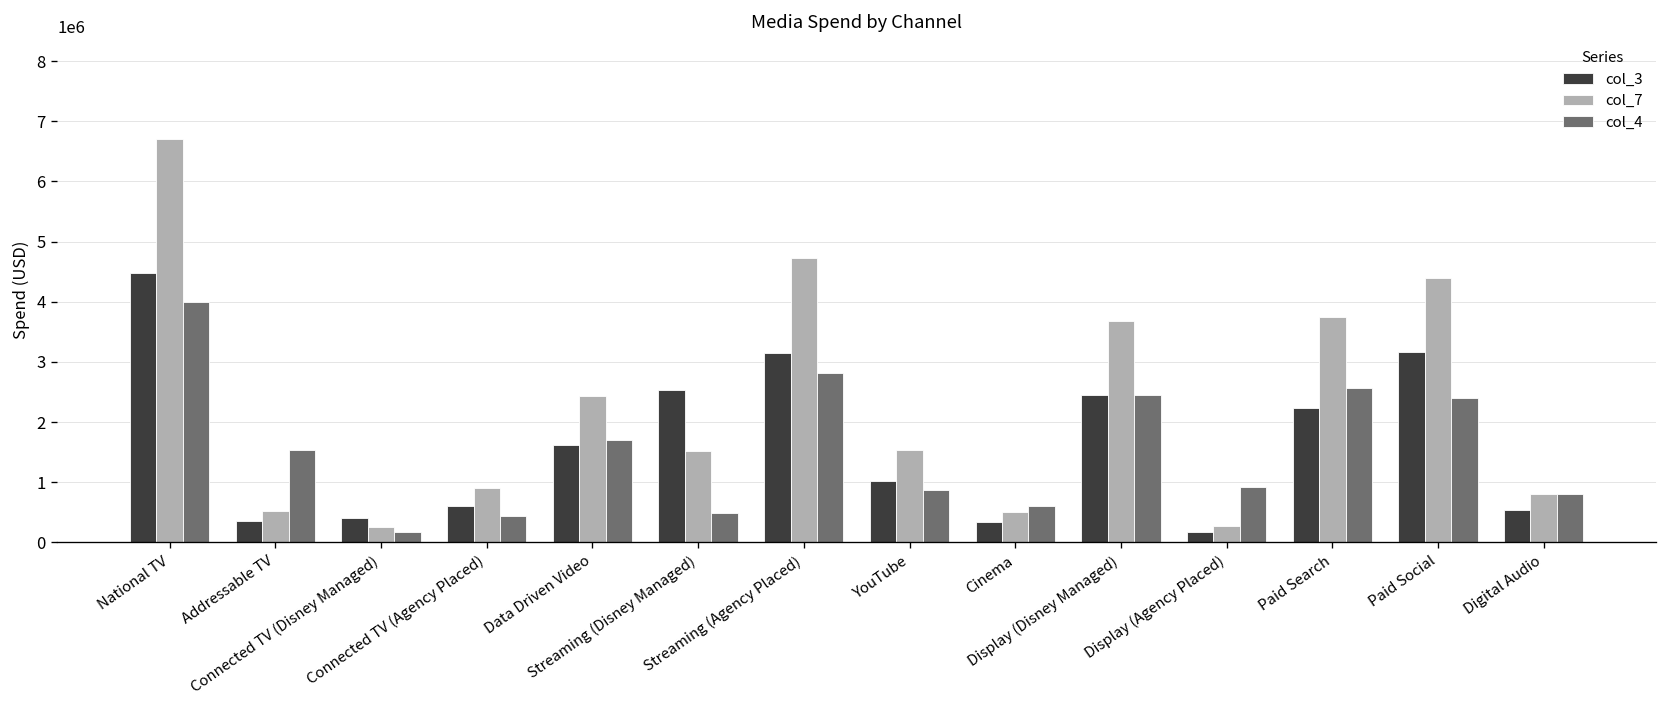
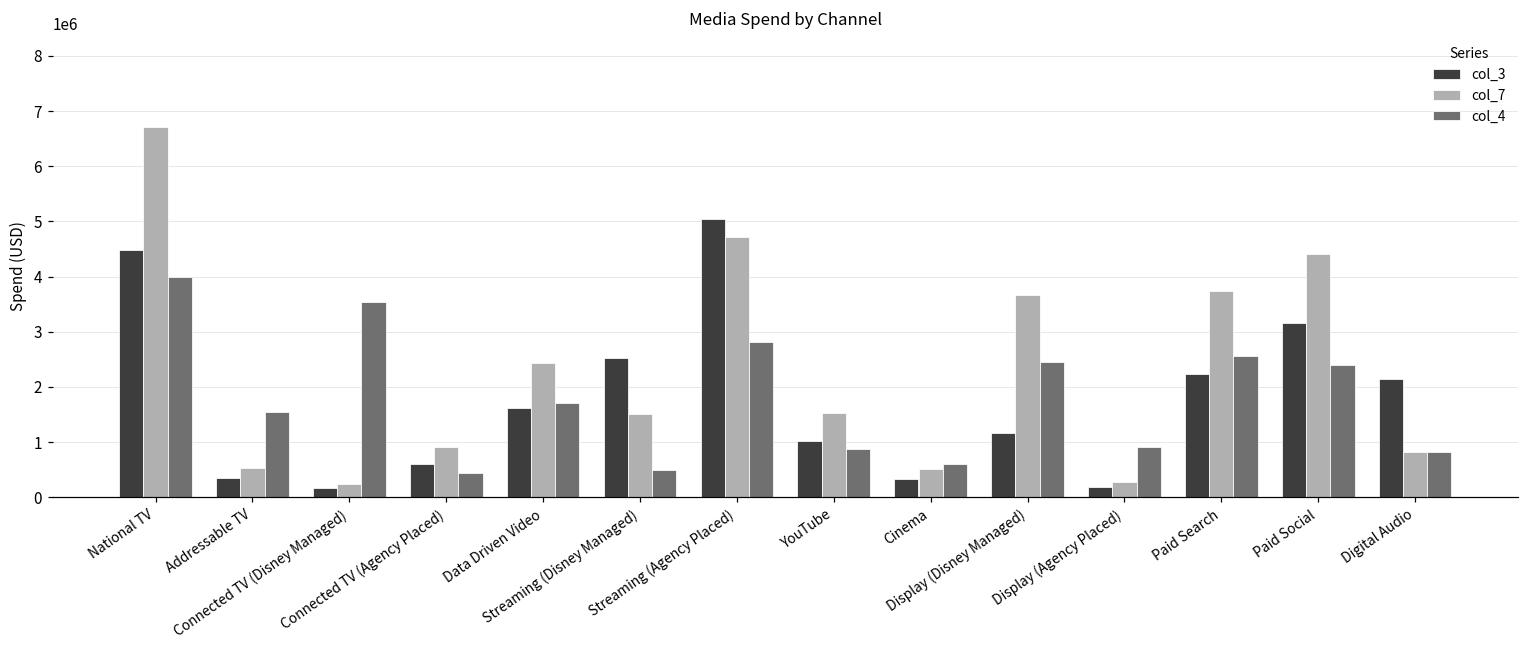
  {
    "col_3": {
      "National TV": 4500000,
      "Addressable TV": 400000,
-     "Connected TV (Disney Managed)": 400000,
+     "Connected TV (Disney Managed)": 200000,
      "Connected TV (Agency Placed)": 600000,
      "Data Driven Video": 1600000,
      "Streaming (Disney Managed)": 2500000,
-     "Streaming (Agency Placed)": 3100000,
+     "Streaming (Agency Placed)": 5000000,
      "YouTube": 1000000,
      "Cinema": 300000,
-     "Display (Disney Managed)": 2400000,
+     "Display (Disney Managed)": 1200000,
      "Display (Agency Placed)": 200000,
      "Paid Search": 2200000,
      "Paid Social": 3200000,
-     "Digital Audio": 500000
+     "Digital Audio": 2100000
    },
    "col_7": {
      "National TV": 6700000,
      "Addressable TV": 500000,
      "Connected TV (Disney Managed)": 200000,
      "Connected TV (Agency Placed)": 900000,
      "Data Driven Video": 2400000,
      "Streaming (Disney Managed)": 1500000,
      "Streaming (Agency Placed)": 4700000,
      "YouTube": 1500000,
      "Cinema": 500000,
      "Display (Disney Managed)": 3700000,
      "Display (Agency Placed)": 300000,
      "Paid Search": 3700000,
      "Paid Social": 4400000,
      "Digital Audio": 800000
    },
    "col_4": {
      "National TV": 4000000,
      "Addressable TV": 1500000,
-     "Connected TV (Disney Managed)": 200000,
+     "Connected TV (Disney Managed)": 3500000,
      "Connected TV (Agency Placed)": 400000,
      "Data Driven Video": 1700000,
      "Streaming (Disney Managed)": 500000,
      "Streaming (Agency Placed)": 2800000,
      "YouTube": 900000,
      "Cinema": 600000,
      "Display (Disney Managed)": 2500000,
      "Display (Agency Placed)": 900000,
      "Paid Search": 2600000,
      "Paid Social": 2400000,
      "Digital Audio": 800000
    }
  }
